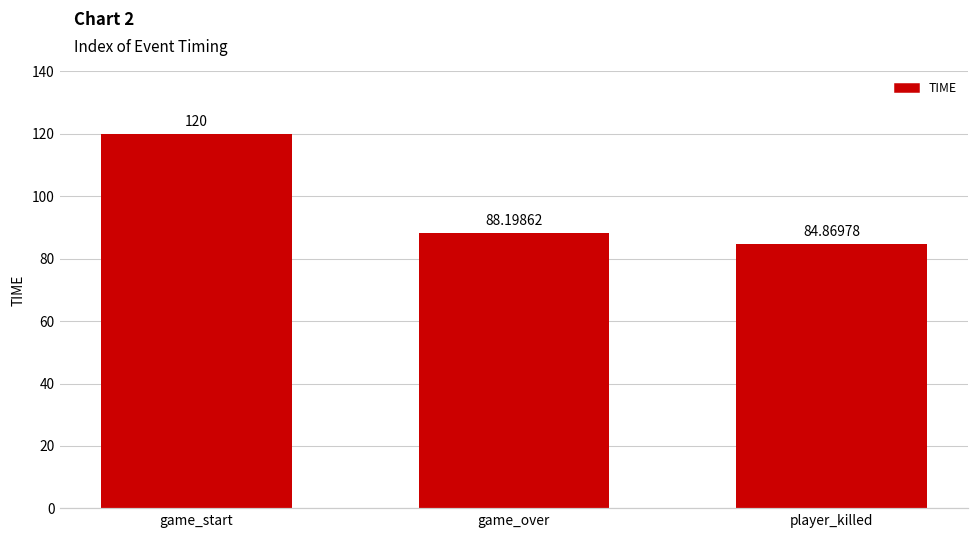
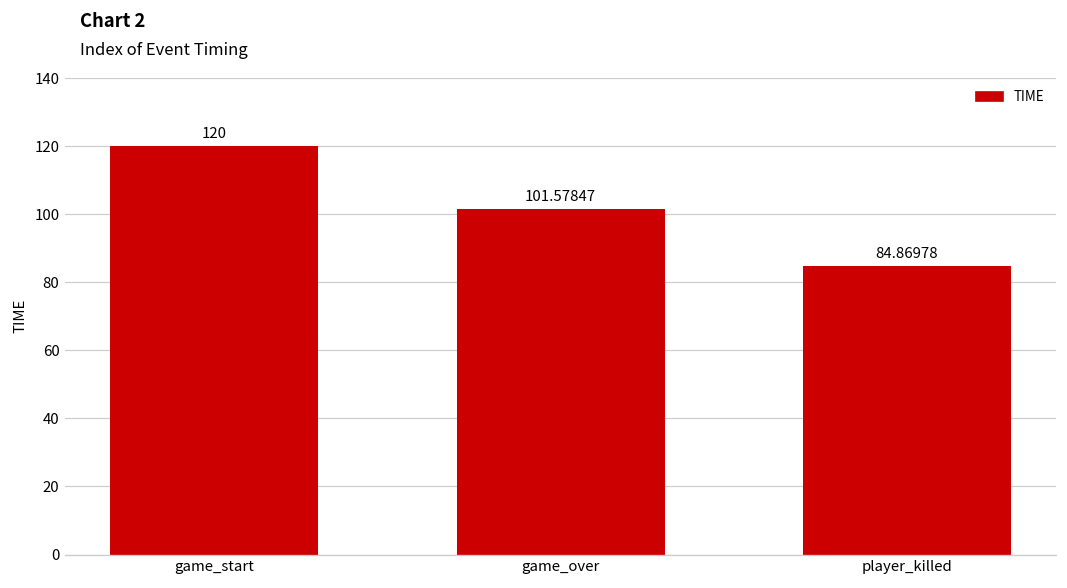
  {
    "game_start": 120,
-   "game_over": 88.19862,
+   "game_over": 101.57847,
    "player_killed": 84.86978
  }
